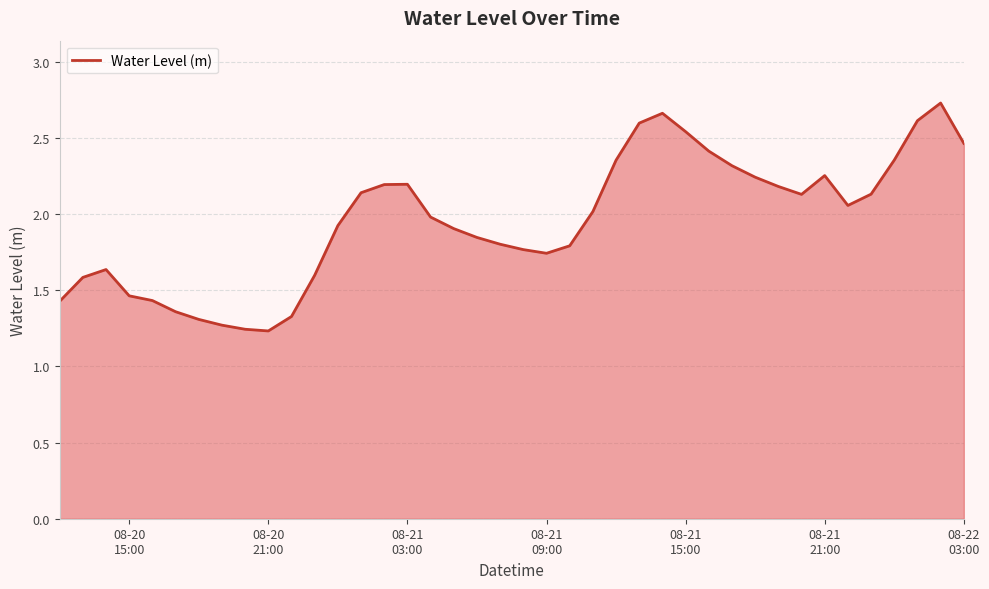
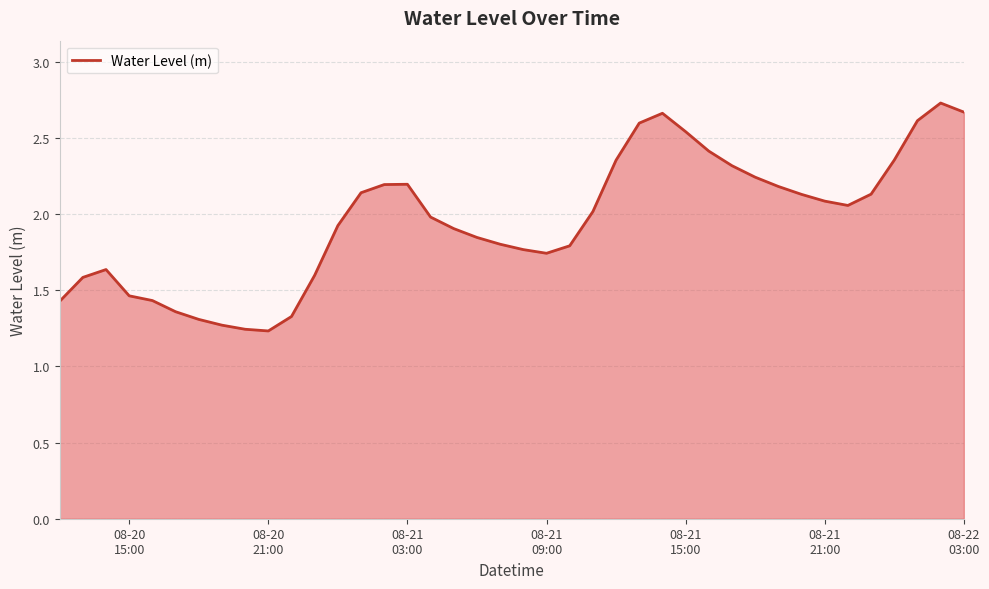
  {
    "08-20 15:00": 1.46,
    "08-20 21:00": 1.23,
    "08-21 03:00": 2.20,
    "08-21 09:00": 1.74,
    "08-21 15:00": 2.54,
-   "08-21 21:00": 2.25,
-   "08-22 03:00": 2.47
+   "08-21 21:00": 2.09,
+   "08-22 03:00": 2.67
  }
